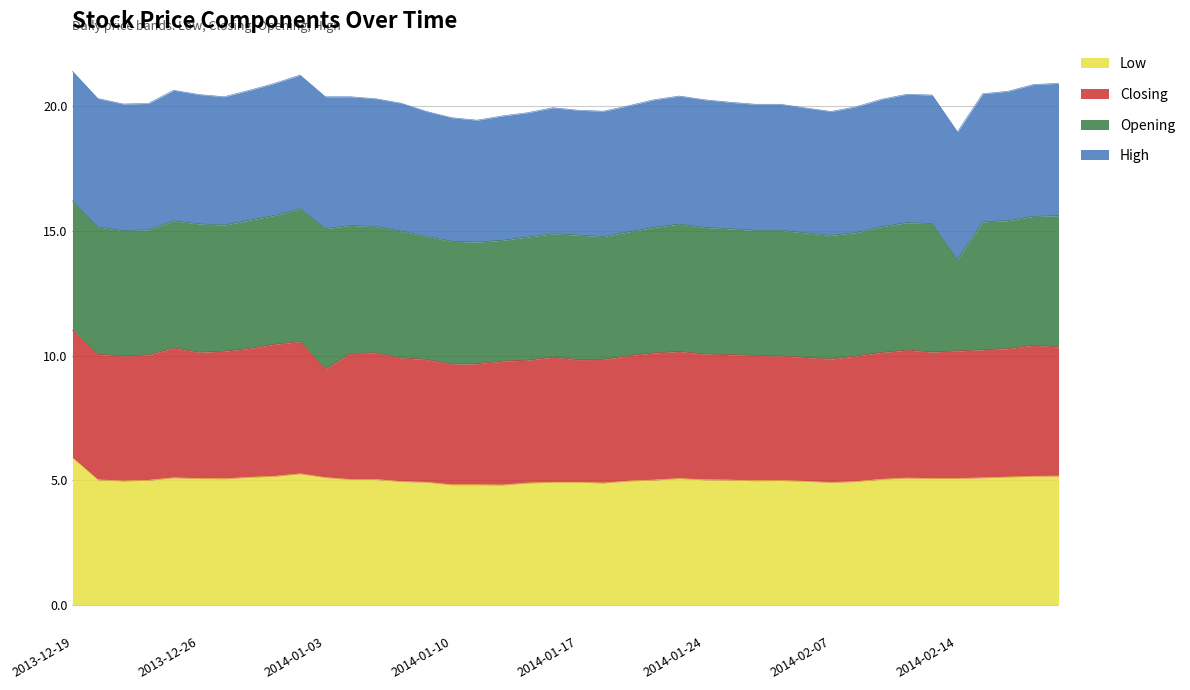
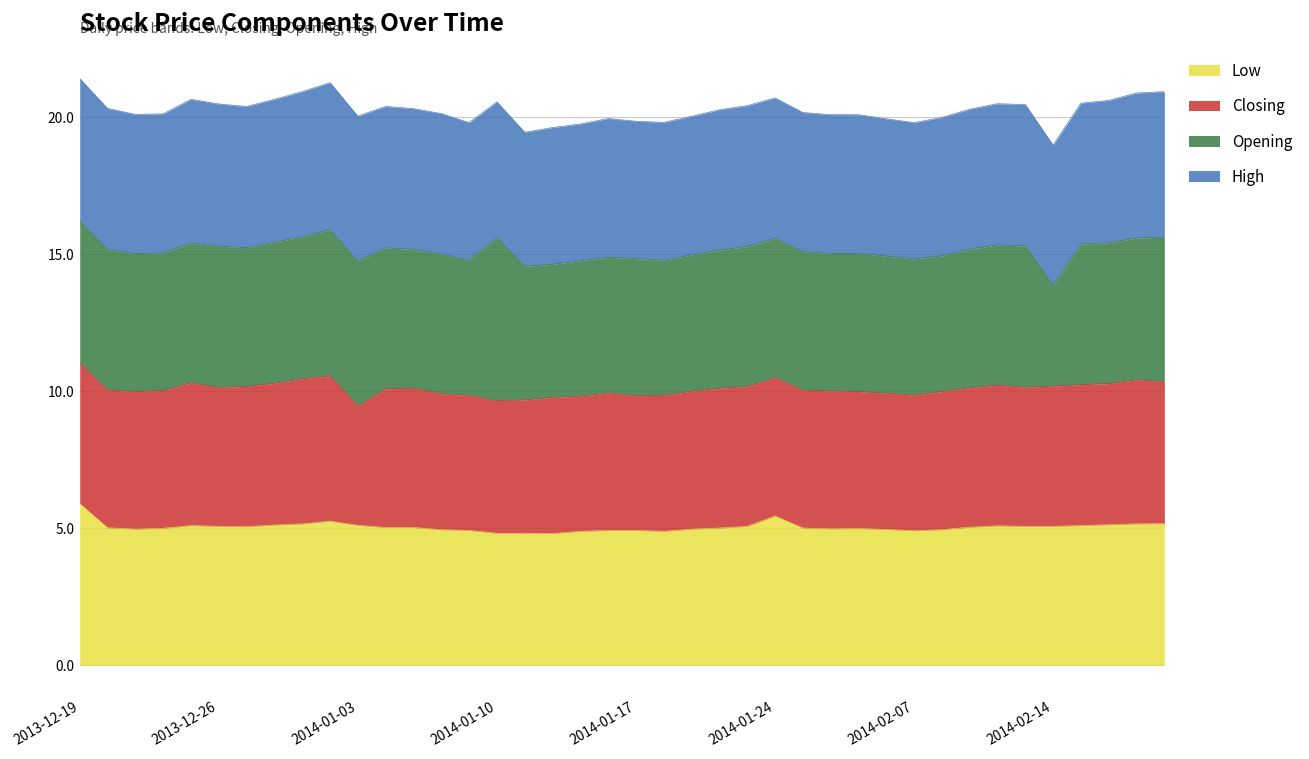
  {
    "Low": {
      "2013-12-19": 5.9,
      "2013-12-26": 5.1,
      "2014-01-03": 5.1,
      "2014-01-10": 4.8,
      "2014-01-17": 4.9,
-     "2014-01-24": 5.0,
+     "2014-01-24": 5.5,
      "2014-02-07": 4.9,
      "2014-02-14": 5.1
    },
    "Closing": {
      "2013-12-19": 5.1,
      "2013-12-26": 5.1,
      "2014-01-03": 4.4,
      "2014-01-10": 4.8,
      "2014-01-17": 4.9,
      "2014-01-24": 5.1,
      "2014-02-07": 4.9,
      "2014-02-14": 5.1
    },
    "Opening": {
      "2013-12-19": 5.2,
      "2013-12-26": 5.2,
-     "2014-01-03": 5.6,
-     "2014-01-10": 4.9,
+     "2014-01-03": 5.3,
+     "2014-01-10": 5.9,
      "2014-01-17": 5.0,
      "2014-01-24": 5.1,
      "2014-02-07": 5.0,
      "2014-02-14": 3.7
    },
    "High": {
      "2013-12-19": 5.2,
      "2013-12-26": 5.2,
      "2014-01-03": 5.3,
      "2014-01-10": 5.0,
      "2014-01-17": 5.0,
      "2014-01-24": 5.1,
      "2014-02-07": 5.0,
      "2014-02-14": 5.1
    }
  }
